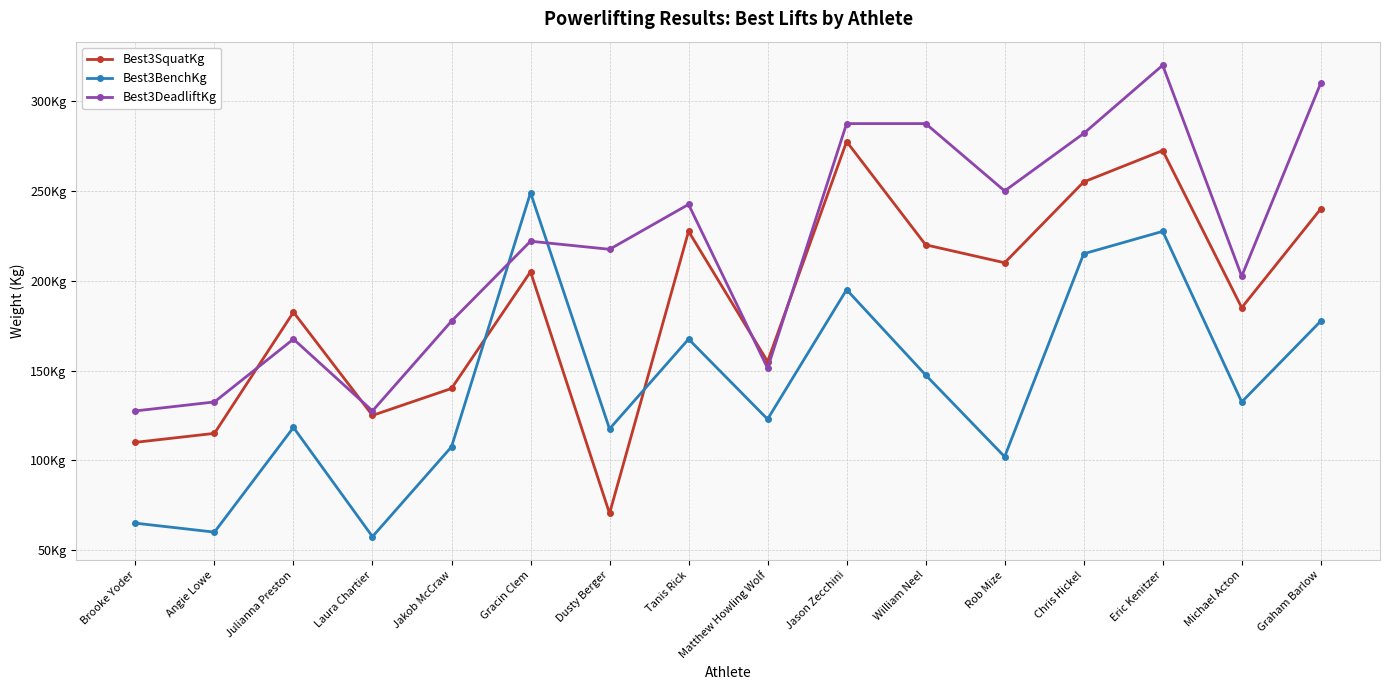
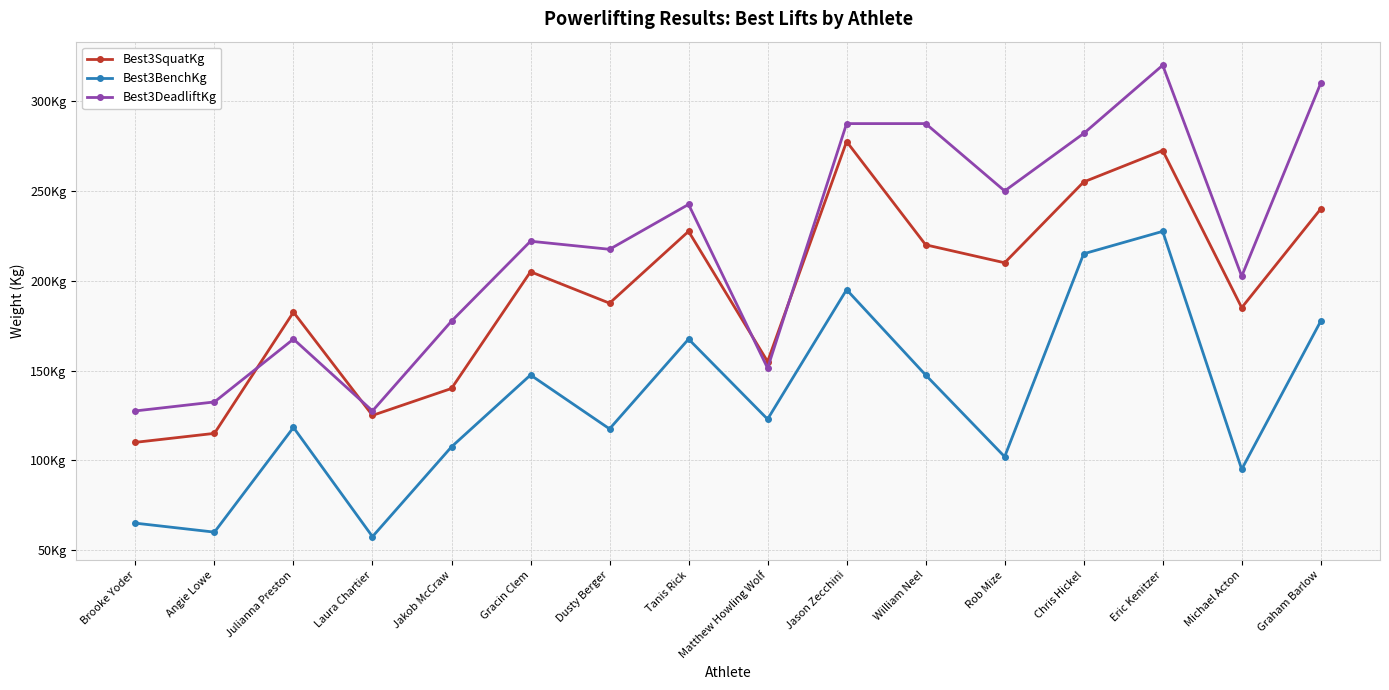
  {
    "Best3SquatKg": {
      "Brooke Yoder": "110Kg",
      "Angie Lowe": "115Kg",
      "Julianna Preston": "183Kg",
      "Laura Chartier": "125Kg",
      "Jakob McCraw": "140Kg",
      "Gracin Clem": "205Kg",
-     "Dusty Berger": "70Kg",
+     "Dusty Berger": "188Kg",
      "Tanis Rick": "228Kg",
      "Matthew Howling Wolf": "155Kg",
      "Jason Zecchini": "278Kg",
      "William Neel": "220Kg",
      "Rob Mize": "210Kg",
      "Chris Hickel": "255Kg",
      "Eric Kenitzer": "273Kg",
      "Michael Acton": "185Kg",
      "Graham Barlow": "240Kg"
    },
    "Best3BenchKg": {
      "Brooke Yoder": "65Kg",
      "Angie Lowe": "60Kg",
      "Julianna Preston": "118Kg",
      "Laura Chartier": "58Kg",
      "Jakob McCraw": "108Kg",
-     "Gracin Clem": "249Kg",
+     "Gracin Clem": "148Kg",
      "Dusty Berger": "118Kg",
      "Tanis Rick": "168Kg",
      "Matthew Howling Wolf": "123Kg",
      "Jason Zecchini": "195Kg",
      "William Neel": "148Kg",
      "Rob Mize": "102Kg",
      "Chris Hickel": "215Kg",
      "Eric Kenitzer": "228Kg",
-     "Michael Acton": "133Kg",
+     "Michael Acton": "95Kg",
      "Graham Barlow": "178Kg"
    },
    "Best3DeadliftKg": {
      "Brooke Yoder": "128Kg",
      "Angie Lowe": "133Kg",
      "Julianna Preston": "168Kg",
      "Laura Chartier": "128Kg",
      "Jakob McCraw": "178Kg",
      "Gracin Clem": "222Kg",
      "Dusty Berger": "218Kg",
      "Tanis Rick": "243Kg",
      "Matthew Howling Wolf": "151Kg",
      "Jason Zecchini": "288Kg",
      "William Neel": "288Kg",
      "Rob Mize": "250Kg",
      "Chris Hickel": "282Kg",
      "Eric Kenitzer": "320Kg",
      "Michael Acton": "203Kg",
      "Graham Barlow": "310Kg"
    }
  }
